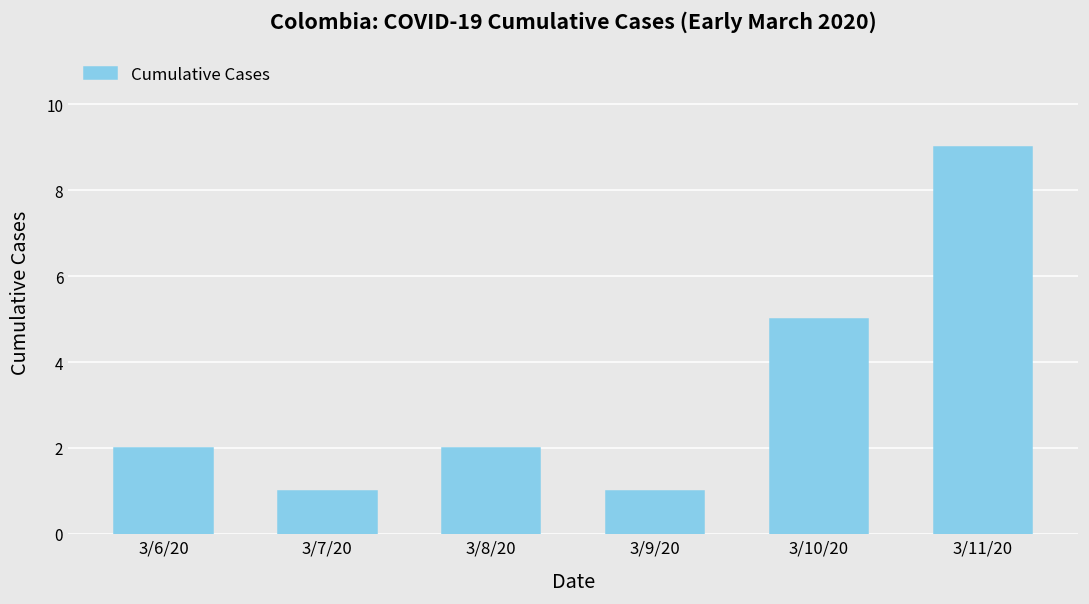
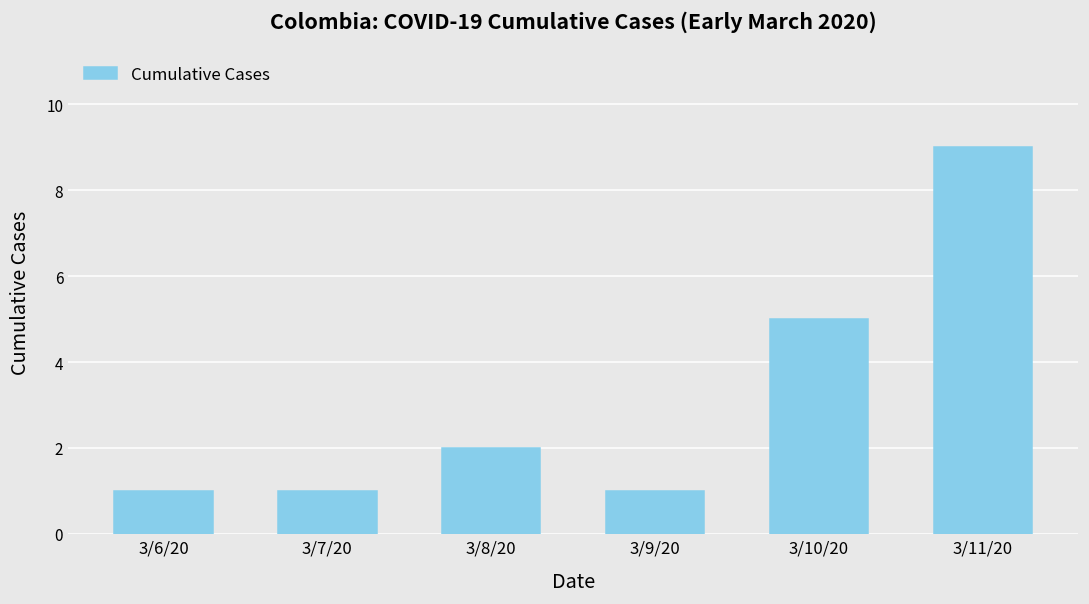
  {
-   "3/6/20": 2,
+   "3/6/20": 1,
    "3/7/20": 1,
    "3/8/20": 2,
    "3/9/20": 1,
    "3/10/20": 5,
    "3/11/20": 9
  }
